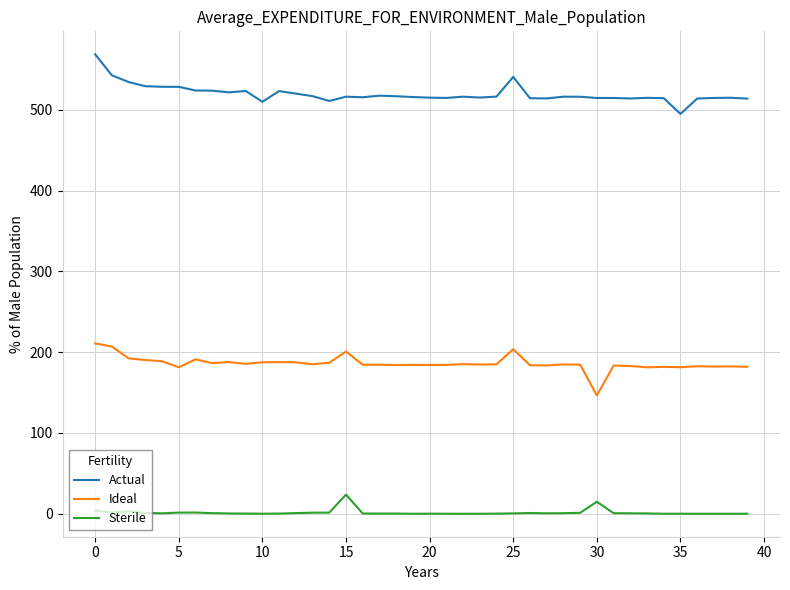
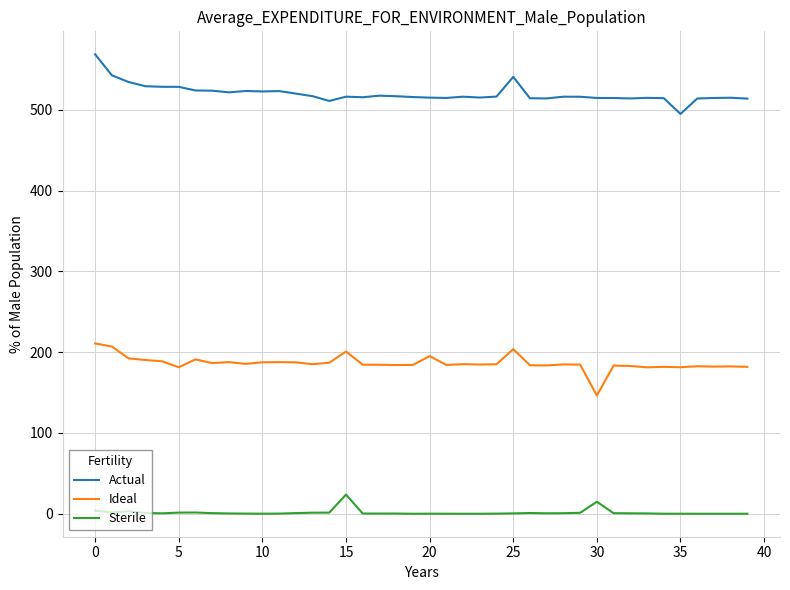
  {
    "Actual": {
      "0": 570,
      "5": 530,
-     "10": 510,
+     "10": 520,
      "15": 520,
      "20": 520,
      "25": 540,
      "30": 510,
      "35": 500
    },
    "Ideal": {
      "0": 210,
      "5": 180,
      "10": 190,
      "15": 200,
-     "20": 180,
+     "20": 200,
      "25": 200,
      "30": 150,
      "35": 180
    },
    "Sterile": {
      "5": 0,
      "10": 0,
      "15": 20,
      "20": 0,
      "25": 0,
      "30": 10,
      "35": 0
    }
  }
